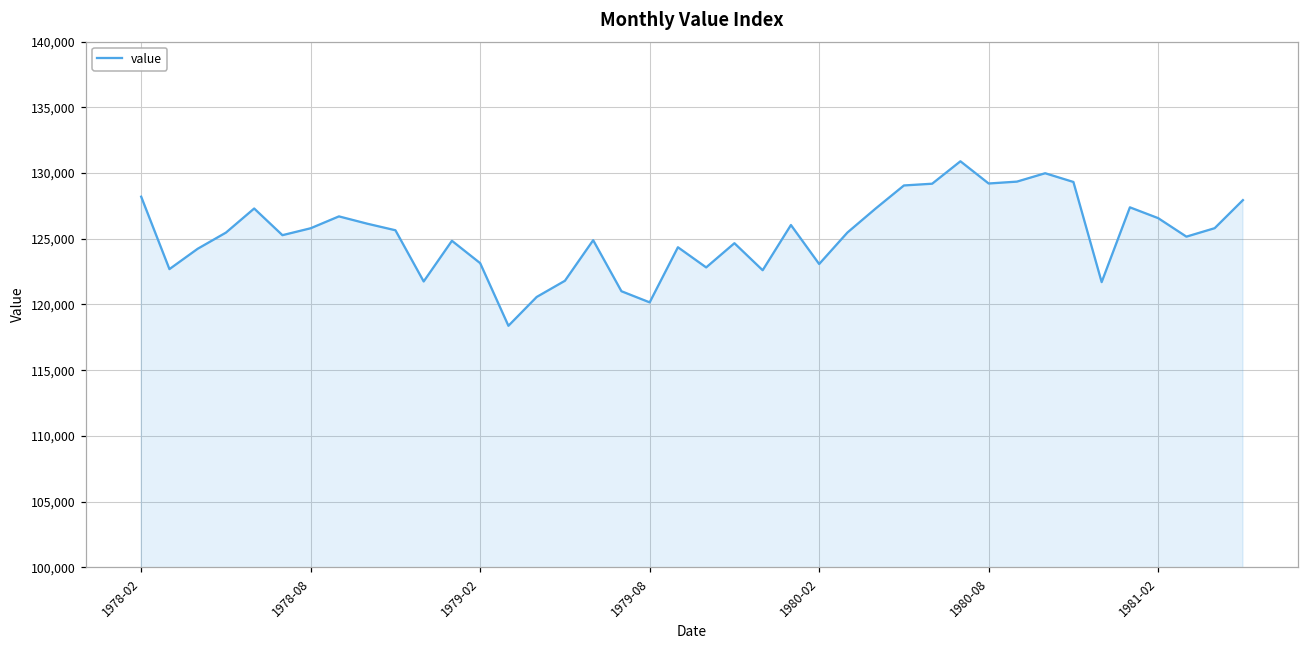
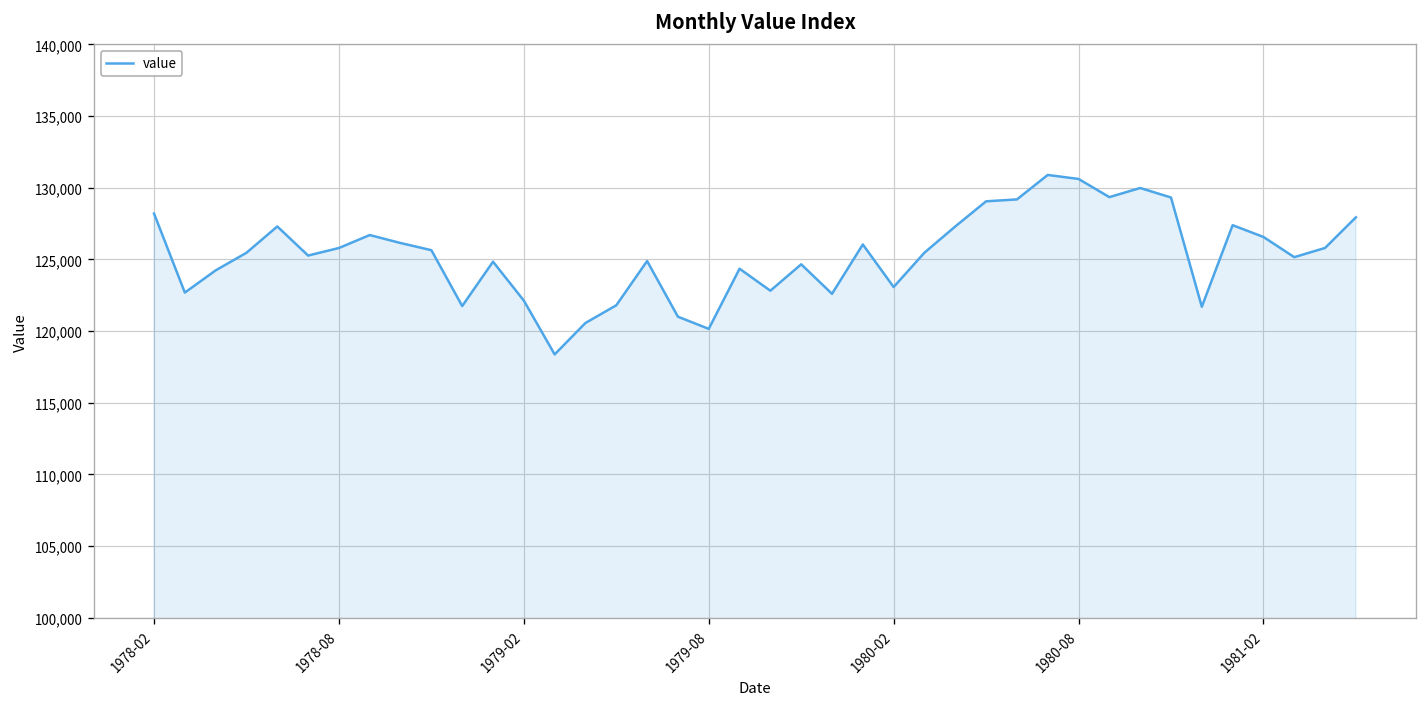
  {
    "1978-02": "128,200",
    "1978-08": "125,800",
-   "1979-02": "123,100",
+   "1979-02": "122,100",
    "1979-08": "120,200",
    "1980-02": "123,100",
-   "1980-08": "129,200",
+   "1980-08": "130,600",
    "1981-02": "126,600"
  }
